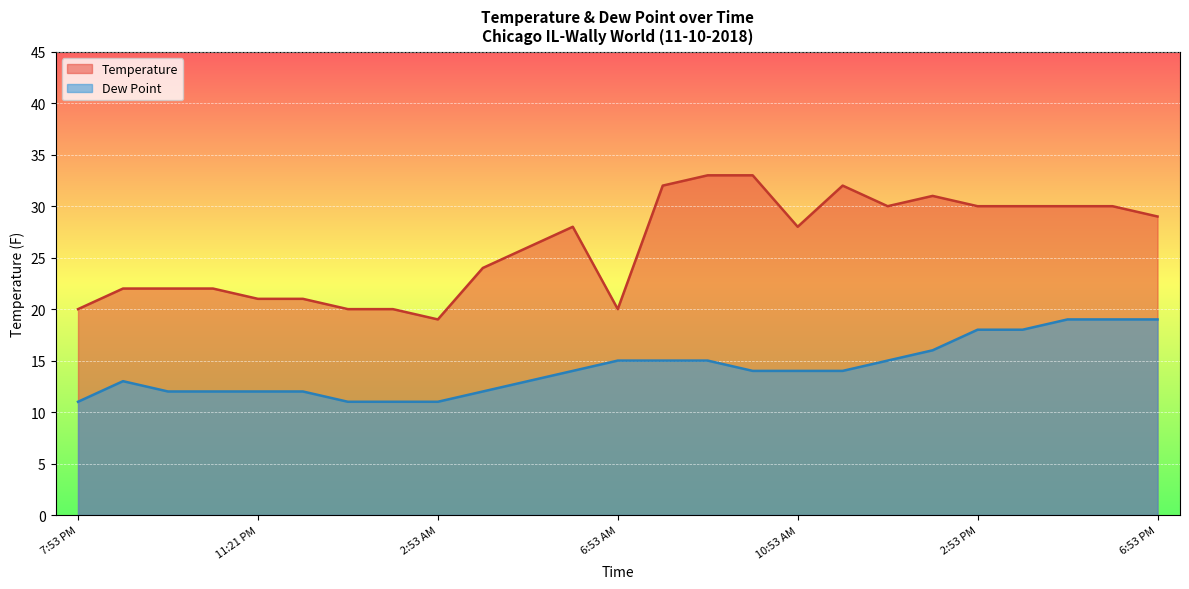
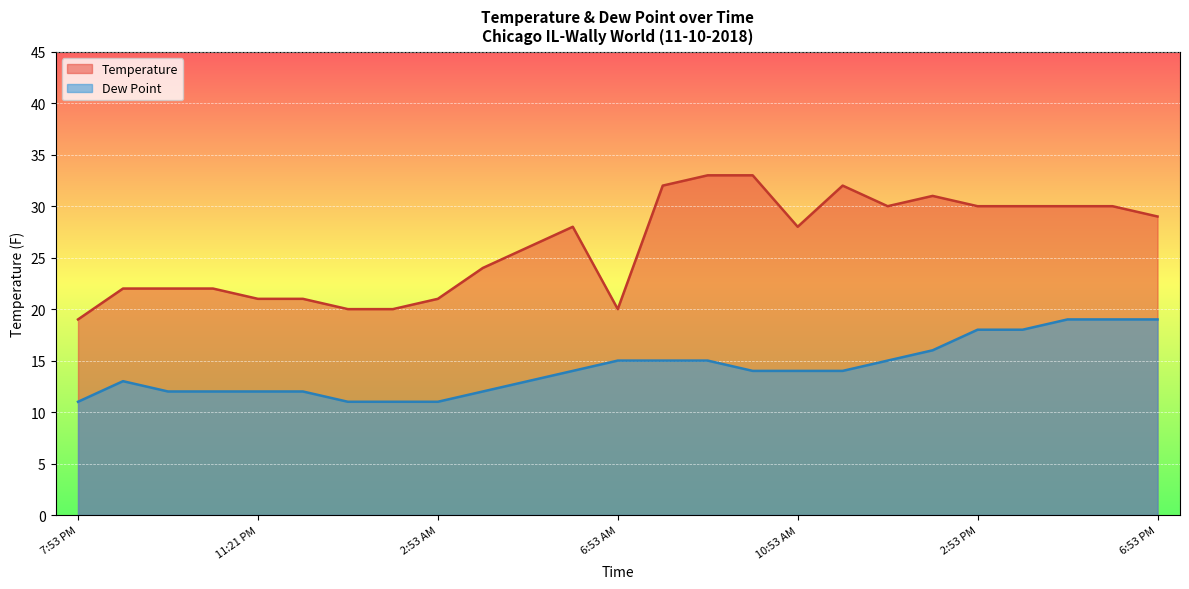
  {
    "Temperature": {
-     "7:53 PM": 20,
+     "7:53 PM": 19,
      "11:21 PM": 21,
-     "2:53 AM": 19,
+     "2:53 AM": 21,
      "6:53 AM": 20,
      "10:53 AM": 28,
      "2:53 PM": 30,
      "6:53 PM": 29
    },
    "Dew Point": {
      "7:53 PM": 11,
      "11:21 PM": 12,
      "2:53 AM": 11,
      "6:53 AM": 15,
      "10:53 AM": 14,
      "2:53 PM": 18,
      "6:53 PM": 19
    }
  }
